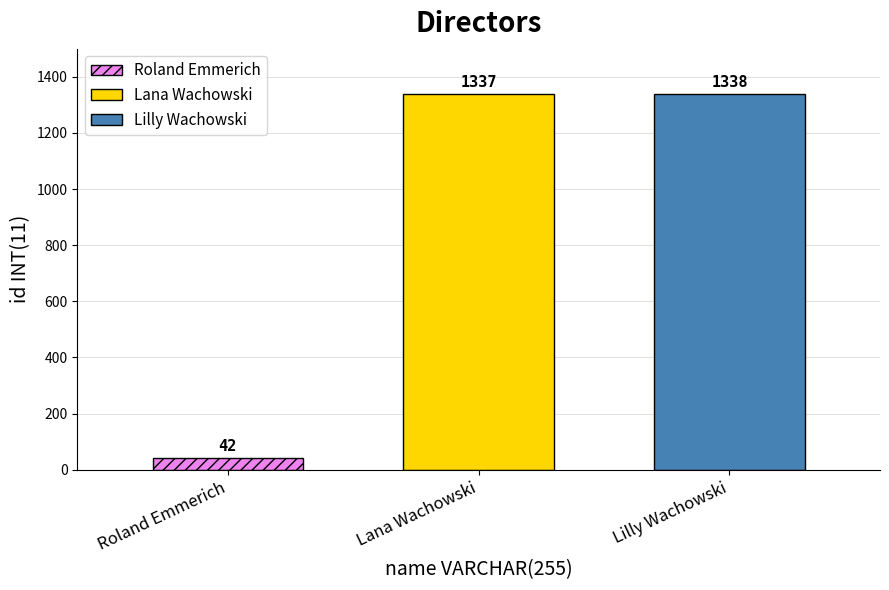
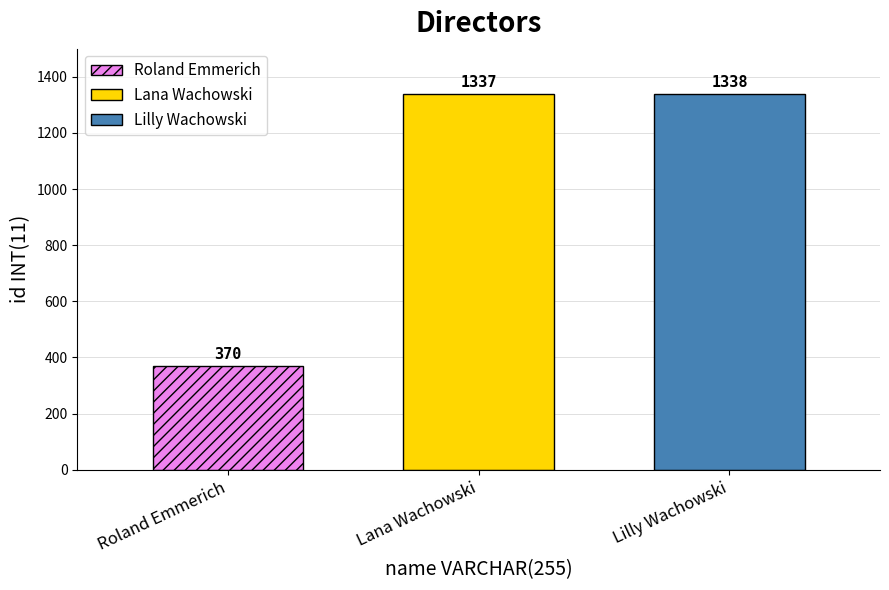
  {
-   "Roland Emmerich": 42,
+   "Roland Emmerich": 370,
    "Lana Wachowski": 1337,
    "Lilly Wachowski": 1338
  }
